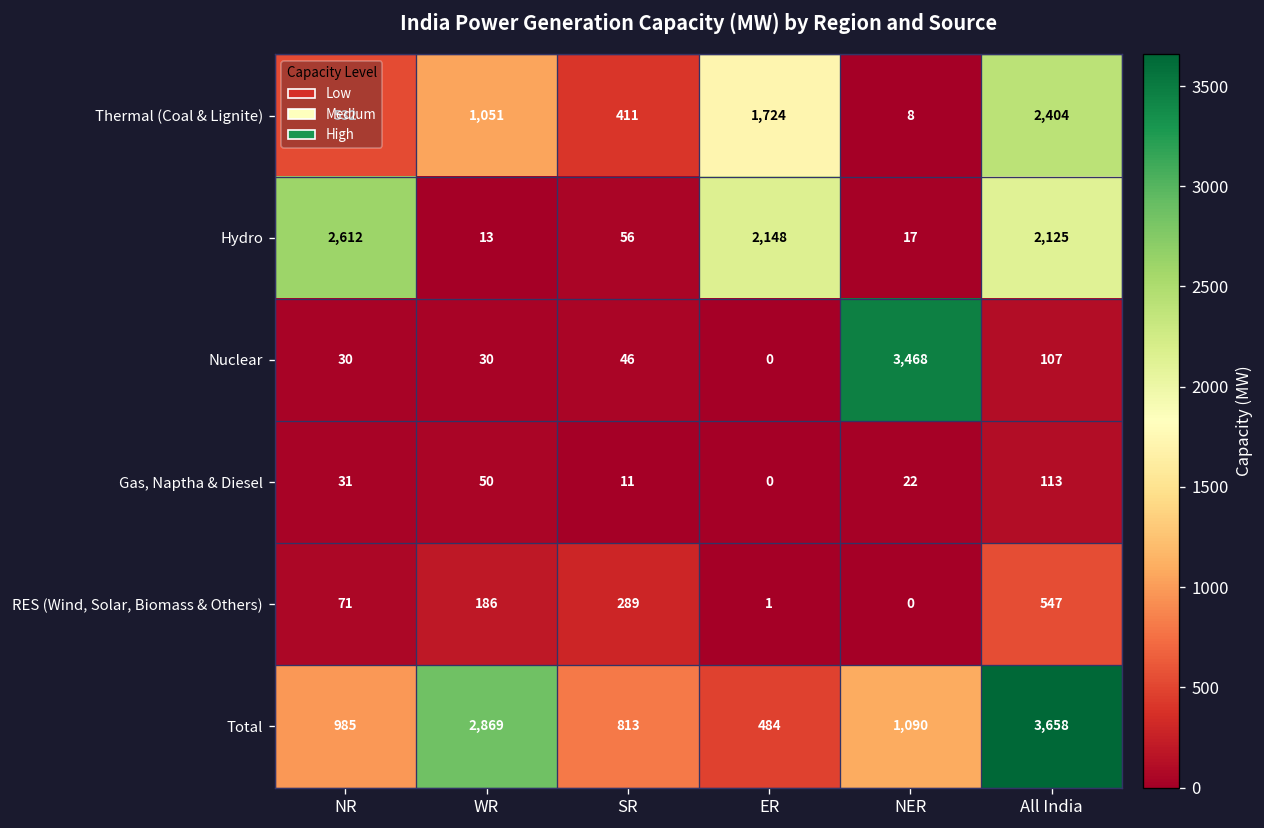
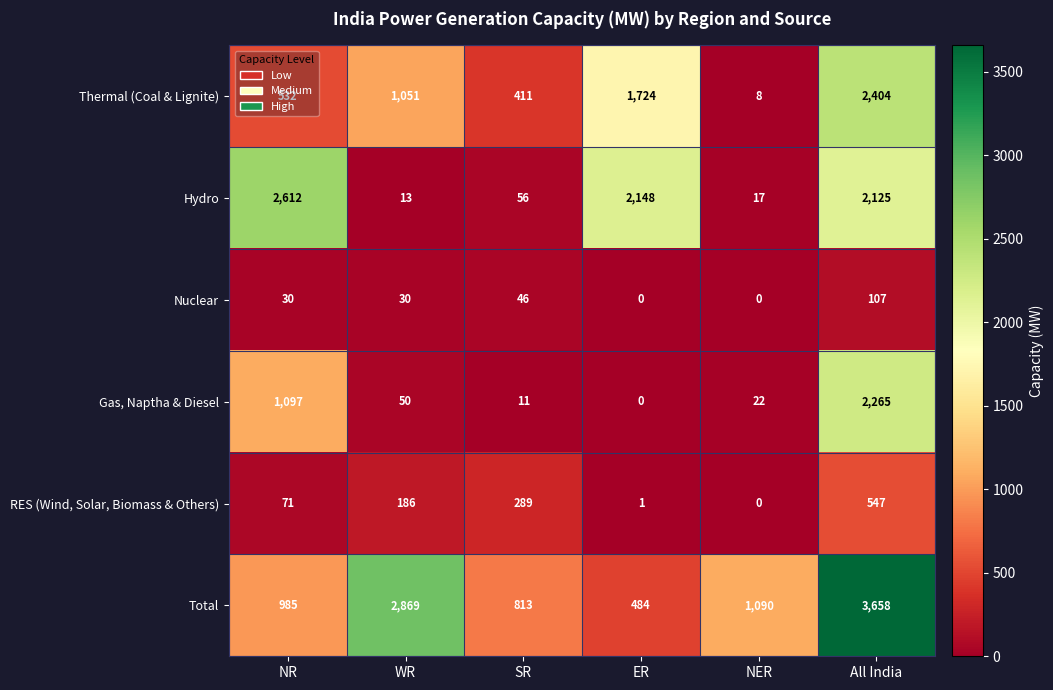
  {
    "Thermal (Coal & Lignite)": {
      "WR": "1,051",
      "SR": "411",
      "ER": "1,724",
      "NER": "8",
      "All India": "2,404"
    },
    "Hydro": {
      "NR": "2,612",
      "WR": "13",
      "SR": "56",
      "ER": "2,148",
      "NER": "17",
      "All India": "2,125"
    },
    "Nuclear": {
      "NR": "30",
      "WR": "30",
      "SR": "46",
      "ER": "0",
-     "NER": "3,468",
+     "NER": "0",
      "All India": "107"
    },
    "Gas, Naptha & Diesel": {
-     "NR": "31",
+     "NR": "1,097",
      "WR": "50",
      "SR": "11",
      "ER": "0",
      "NER": "22",
-     "All India": "113"
+     "All India": "2,265"
    },
    "RES (Wind, Solar, Biomass & Others)": {
      "NR": "71",
      "WR": "186",
      "SR": "289",
      "ER": "1",
      "NER": "0",
      "All India": "547"
    },
    "Total": {
      "NR": "985",
      "WR": "2,869",
      "SR": "813",
      "ER": "484",
      "NER": "1,090",
      "All India": "3,658"
    }
  }
